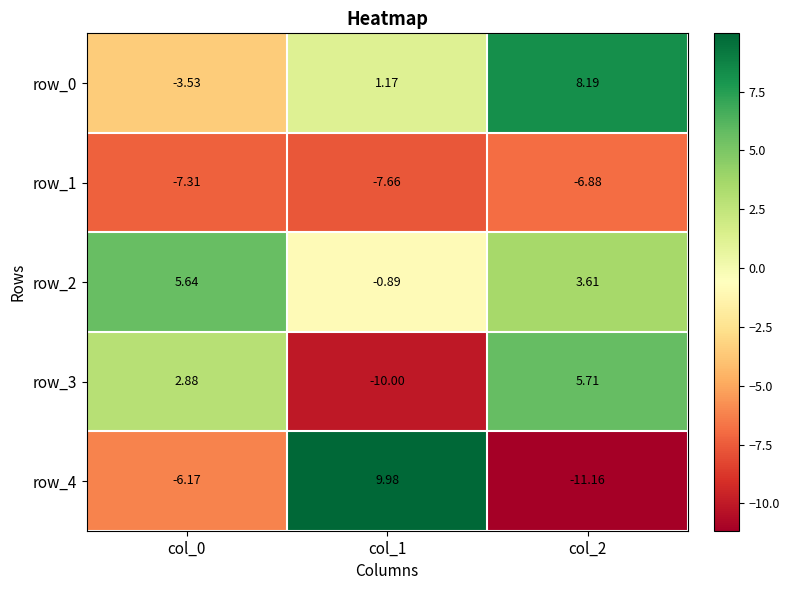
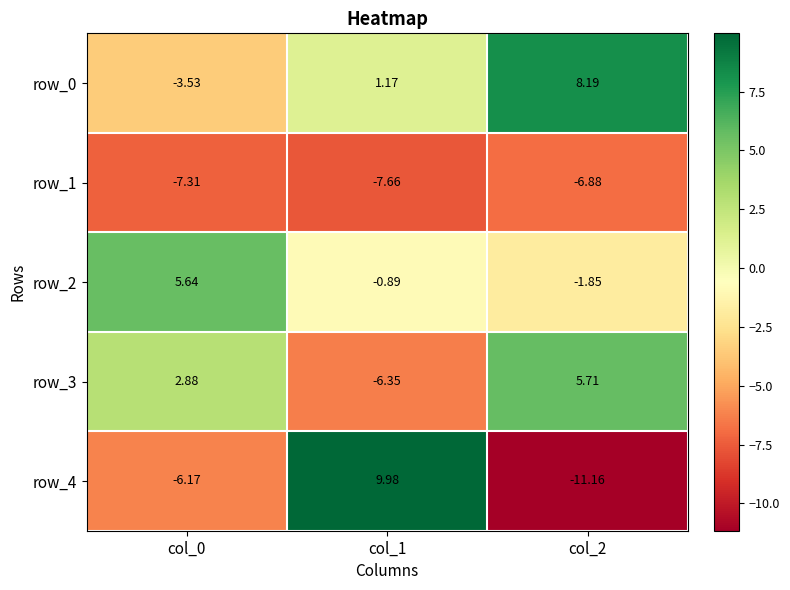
  {
    "row_0": {
      "col_0": -3.53,
      "col_1": 1.17,
      "col_2": 8.19
    },
    "row_1": {
      "col_0": -7.31,
      "col_1": -7.66,
      "col_2": -6.88
    },
    "row_2": {
      "col_0": 5.64,
      "col_1": -0.89,
-     "col_2": 3.61
+     "col_2": -1.85
    },
    "row_3": {
      "col_0": 2.88,
-     "col_1": -10.00,
+     "col_1": -6.35,
      "col_2": 5.71
    },
    "row_4": {
      "col_0": -6.17,
      "col_1": 9.98,
      "col_2": -11.16
    }
  }
